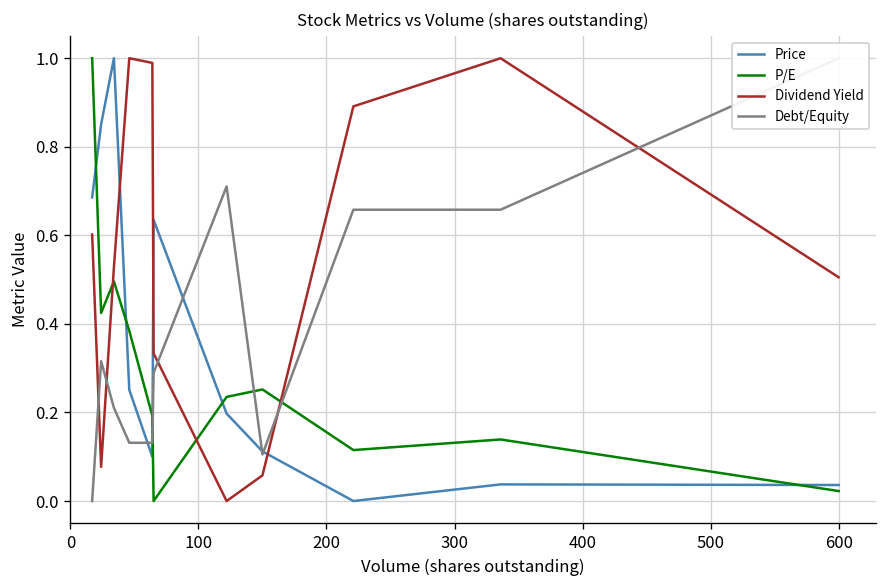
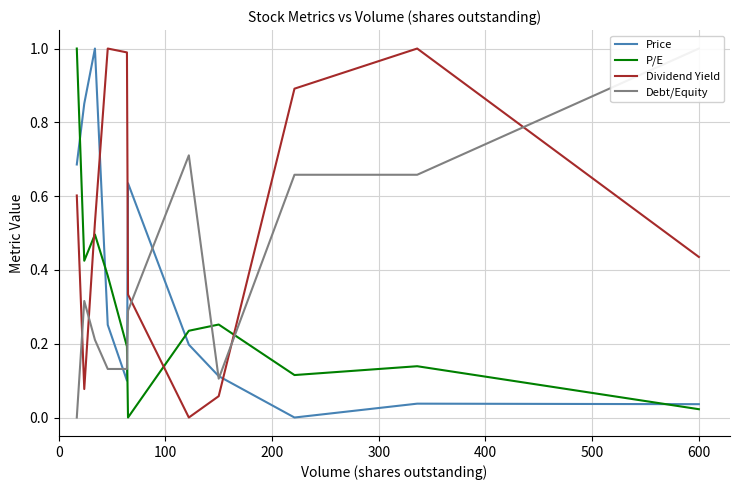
  {
    "Price": {
      "600": 0.04
    },
    "P/E": {
      "600": 0.02
    },
    "Dividend Yield": {
-     "600": 0.51
+     "600": 0.44
    }
  }
